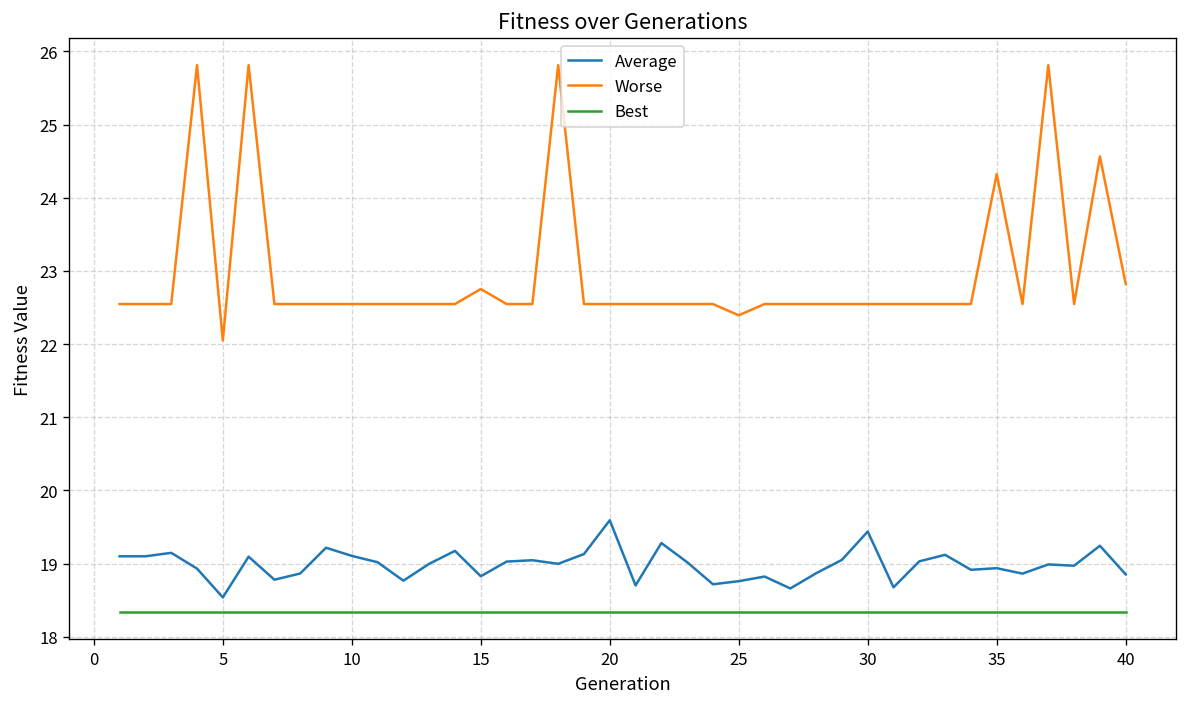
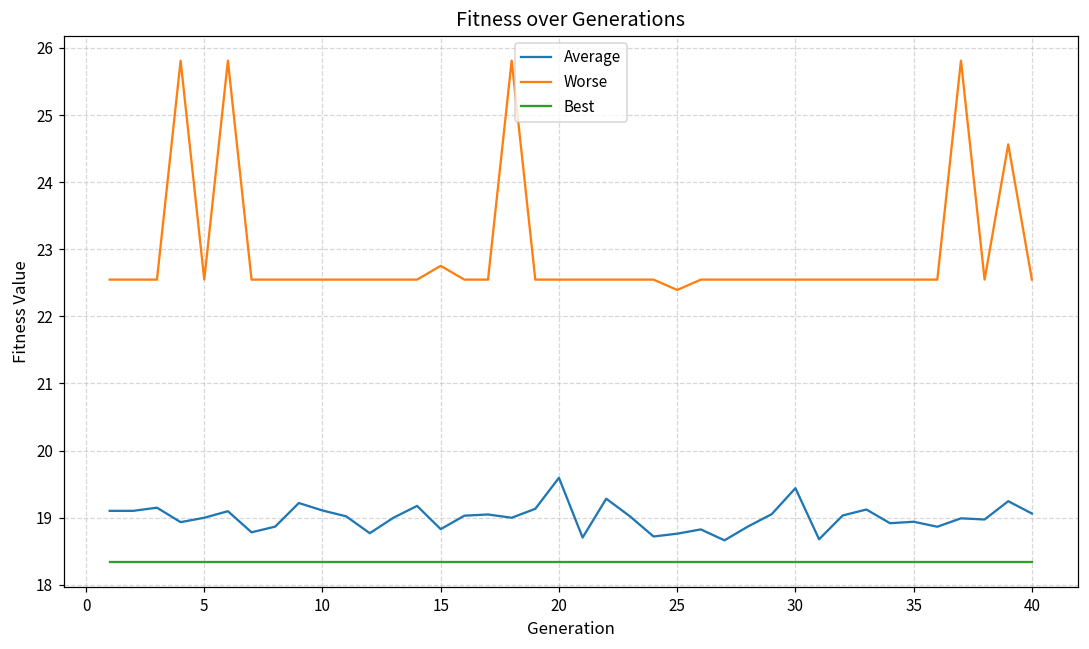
  {
    "Average": {
-     "5": 18.5,
+     "5": 19.0,
      "10": 19.1,
      "15": 18.8,
      "20": 19.6,
      "25": 18.8,
      "30": 19.4,
      "35": 18.9,
-     "40": 18.9
+     "40": 19.1
    },
    "Worse": {
-     "5": 22.0,
+     "5": 22.5,
      "10": 22.5,
      "15": 22.8,
      "20": 22.5,
      "25": 22.4,
      "30": 22.5,
-     "35": 24.3,
-     "40": 22.8
+     "35": 22.5,
+     "40": 22.5
    },
    "Best": {
      "5": 18.3,
      "10": 18.3,
      "15": 18.3,
      "20": 18.3,
      "25": 18.3,
      "30": 18.3,
      "35": 18.3,
      "40": 18.3
    }
  }
